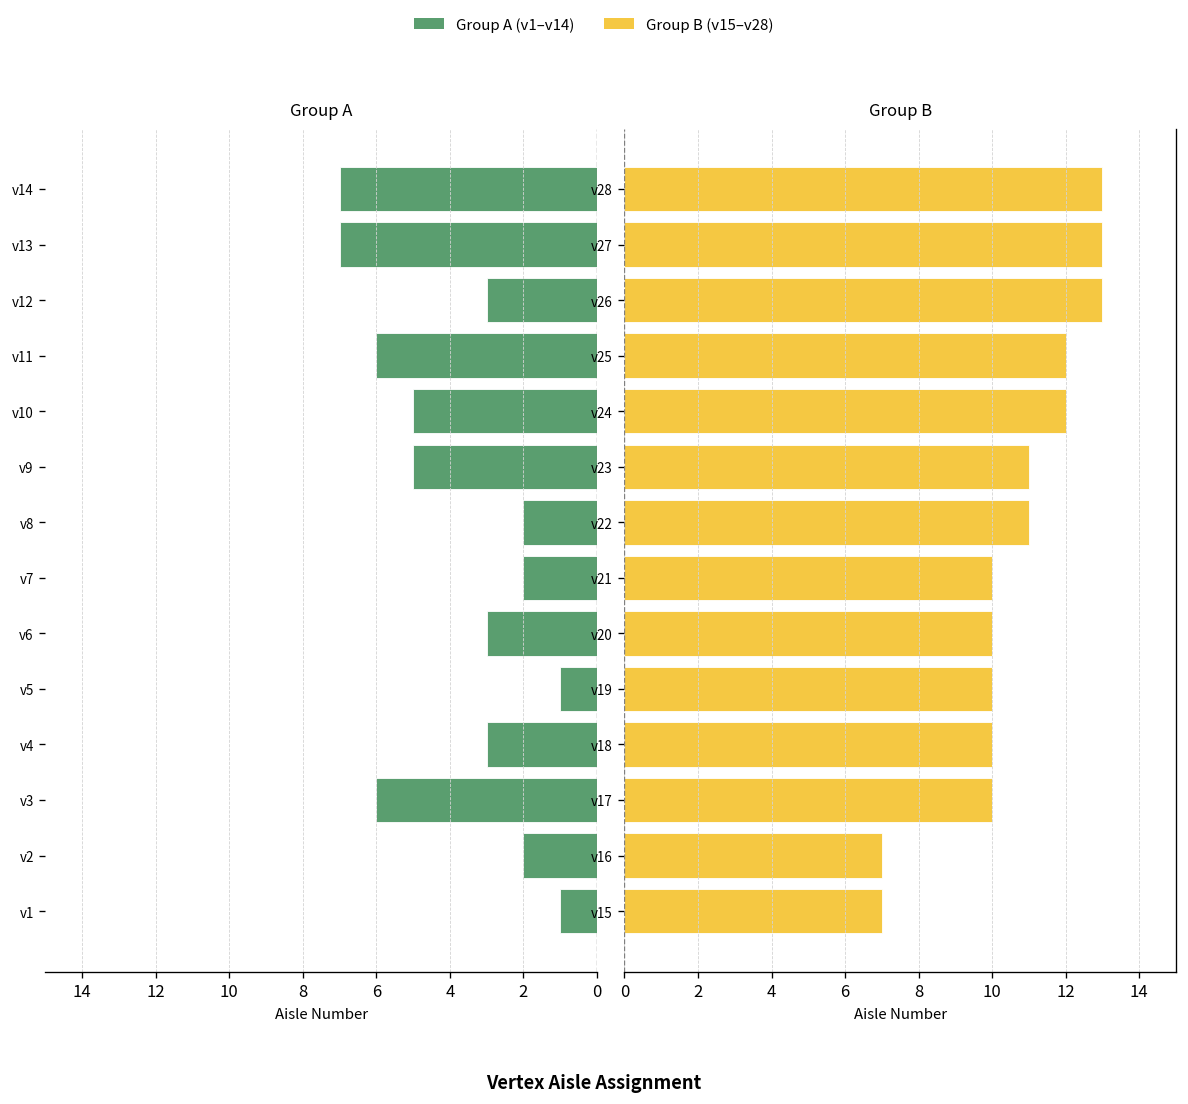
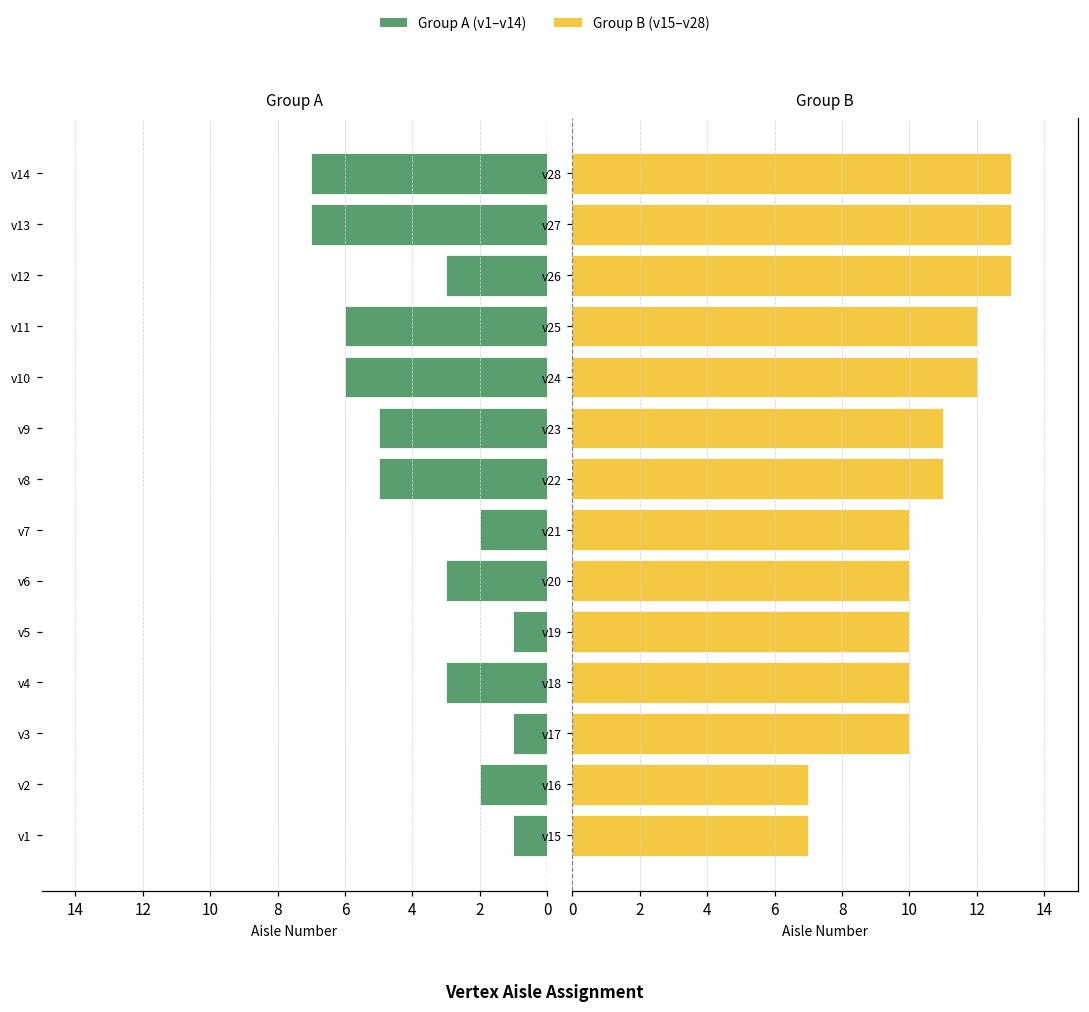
  {
    "Group A": {
      "v14": 7,
      "v13": 7,
      "v12": 3,
      "v11": 6,
-     "v10": 5,
+     "v10": 6,
      "v9": 5,
-     "v8": 2,
+     "v8": 5,
      "v7": 2,
      "v6": 3,
      "v5": 1,
      "v4": 3,
-     "v3": 6,
+     "v3": 1,
      "v2": 2,
      "v1": 1
    }
  }
